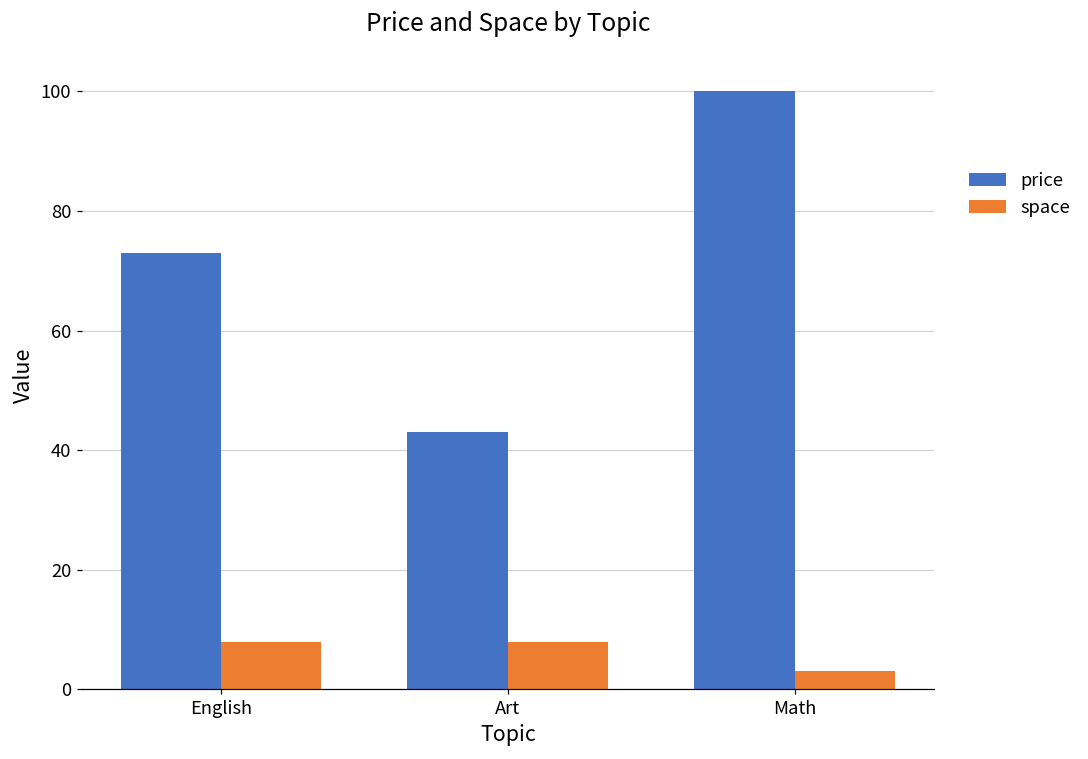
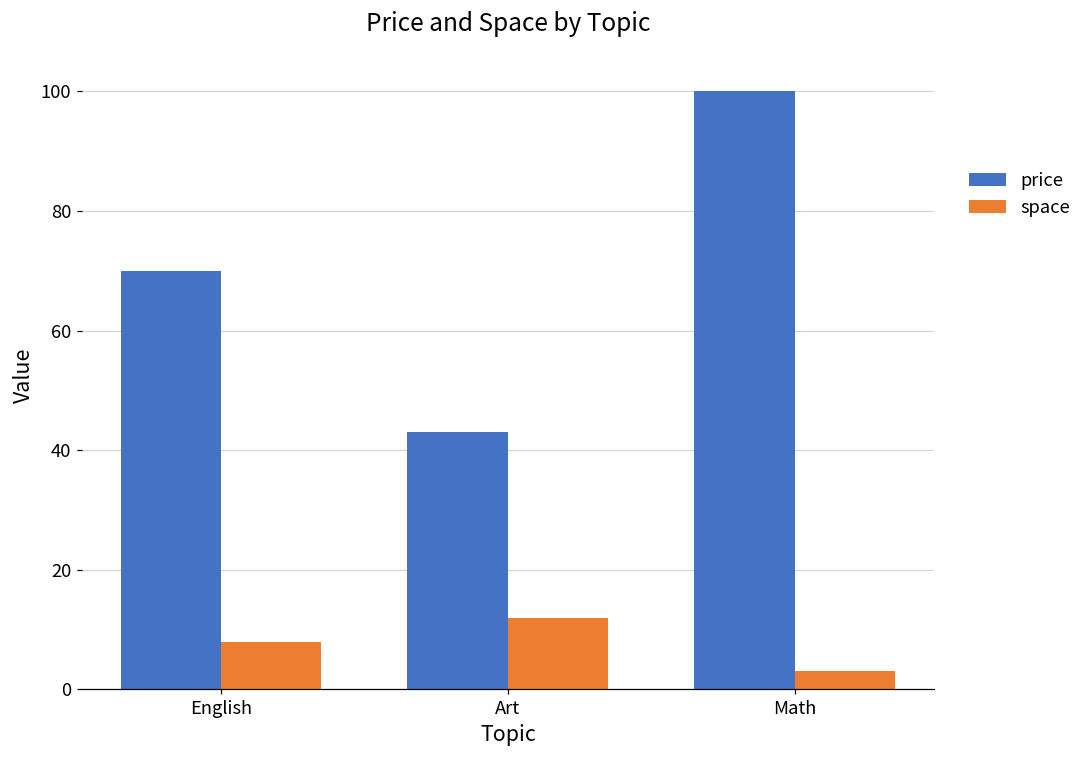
  {
    "price": {
-     "English": 73,
+     "English": 70,
      "Art": 43,
      "Math": 100
    },
    "space": {
      "English": 8,
-     "Art": 8,
+     "Art": 12,
      "Math": 3
    }
  }
